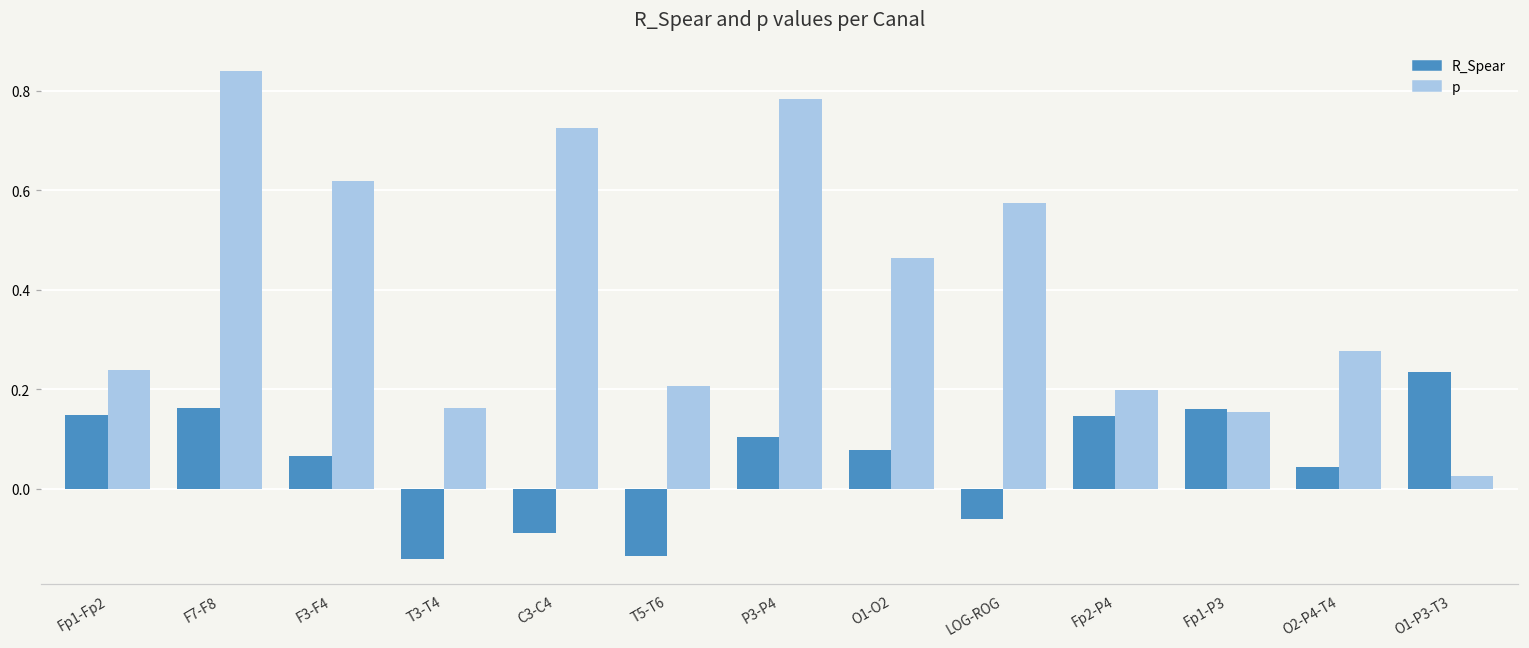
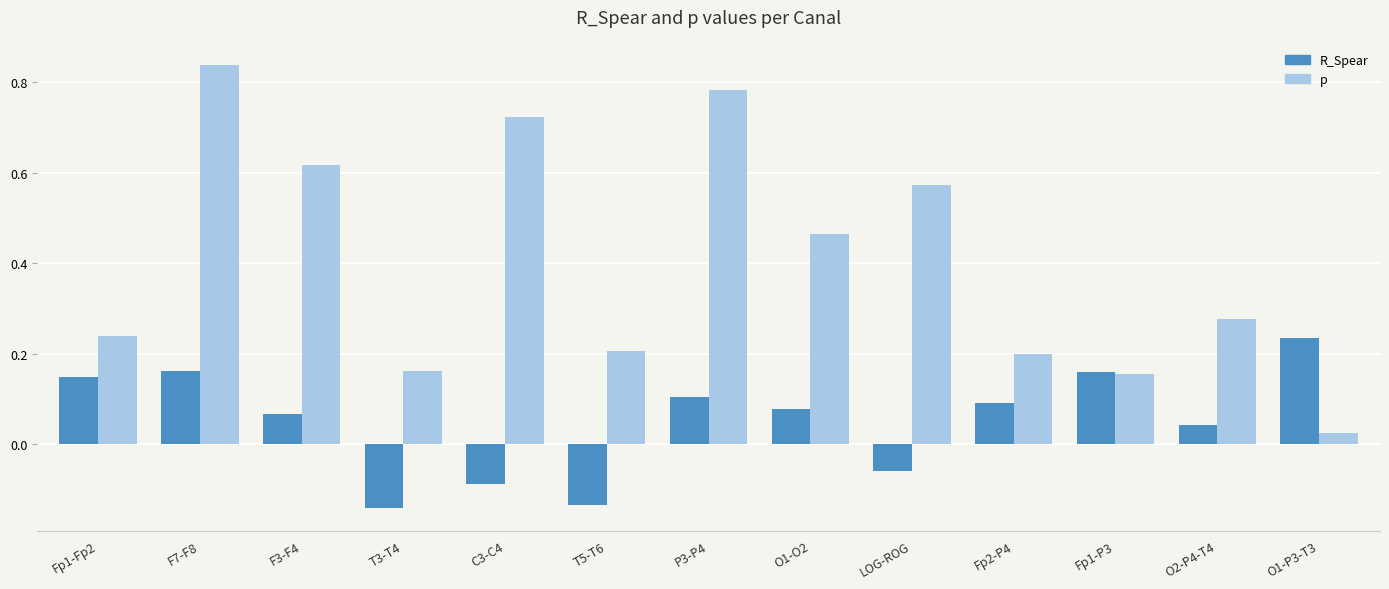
  {
    "R_Spear": {
      "Fp1-Fp2": 0.15,
      "F7-F8": 0.16,
      "F3-F4": 0.07,
      "T3-T4": -0.14,
      "C3-C4": -0.09,
      "T5-T6": -0.13,
      "P3-P4": 0.10,
      "O1-O2": 0.08,
      "LOG-ROG": -0.06,
-     "Fp2-P4": 0.15,
+     "Fp2-P4": 0.09,
      "Fp1-P3": 0.16,
      "O2-P4-T4": 0.04,
      "O1-P3-T3": 0.24
    },
    "p": {
      "Fp1-Fp2": 0.24,
      "F7-F8": 0.84,
      "F3-F4": 0.62,
      "T3-T4": 0.16,
      "C3-C4": 0.72,
      "T5-T6": 0.21,
      "P3-P4": 0.78,
      "O1-O2": 0.46,
      "LOG-ROG": 0.57,
      "Fp2-P4": 0.20,
      "Fp1-P3": 0.16,
      "O2-P4-T4": 0.28,
      "O1-P3-T3": 0.03
    }
  }
